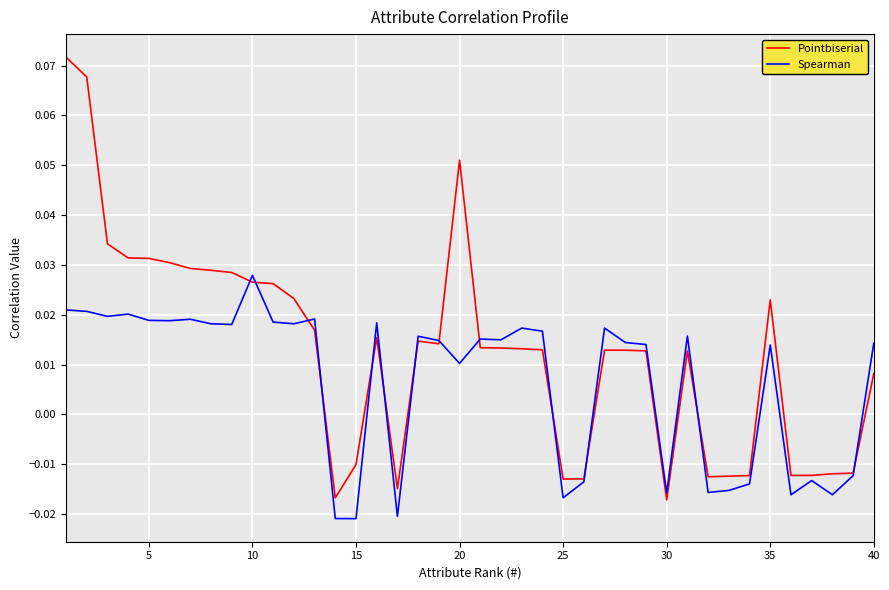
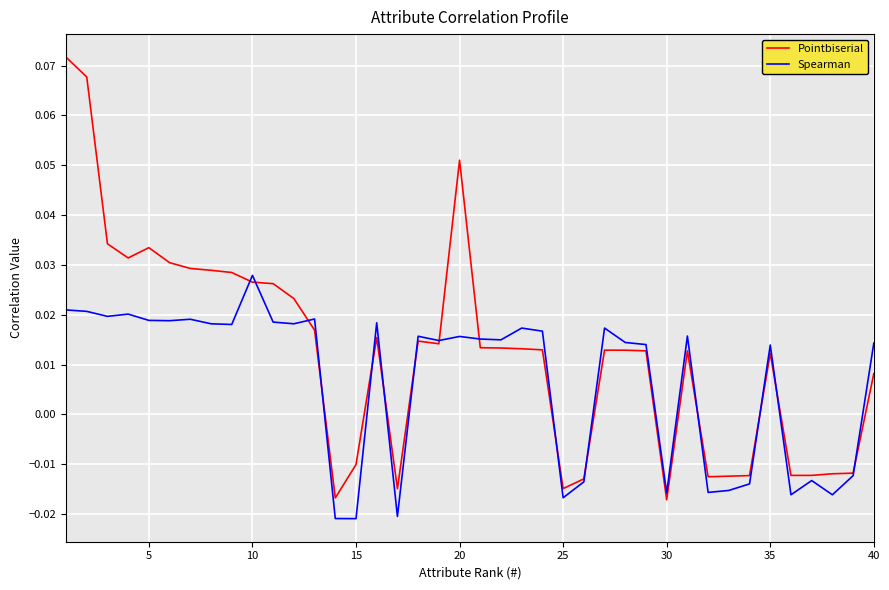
  {
    "Pointbiserial": {
-     "5": 0.031,
+     "5": 0.033,
      "10": 0.027,
      "15": -0.010,
      "20": 0.051,
-     "25": -0.013,
+     "25": -0.015,
      "30": -0.017,
-     "35": 0.023,
+     "35": 0.012,
      "40": 0.008
    },
    "Spearman": {
      "5": 0.019,
      "10": 0.028,
      "15": -0.021,
-     "20": 0.010,
+     "20": 0.016,
      "25": -0.017,
      "30": -0.016,
      "35": 0.014,
      "40": 0.014
    }
  }
